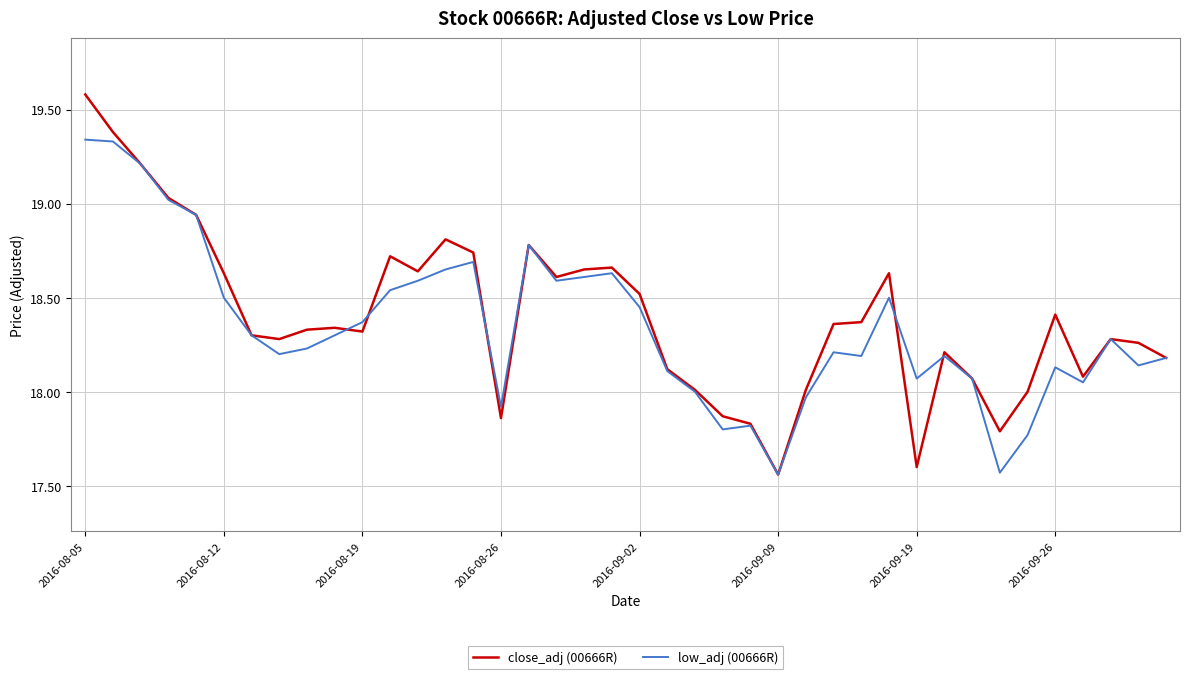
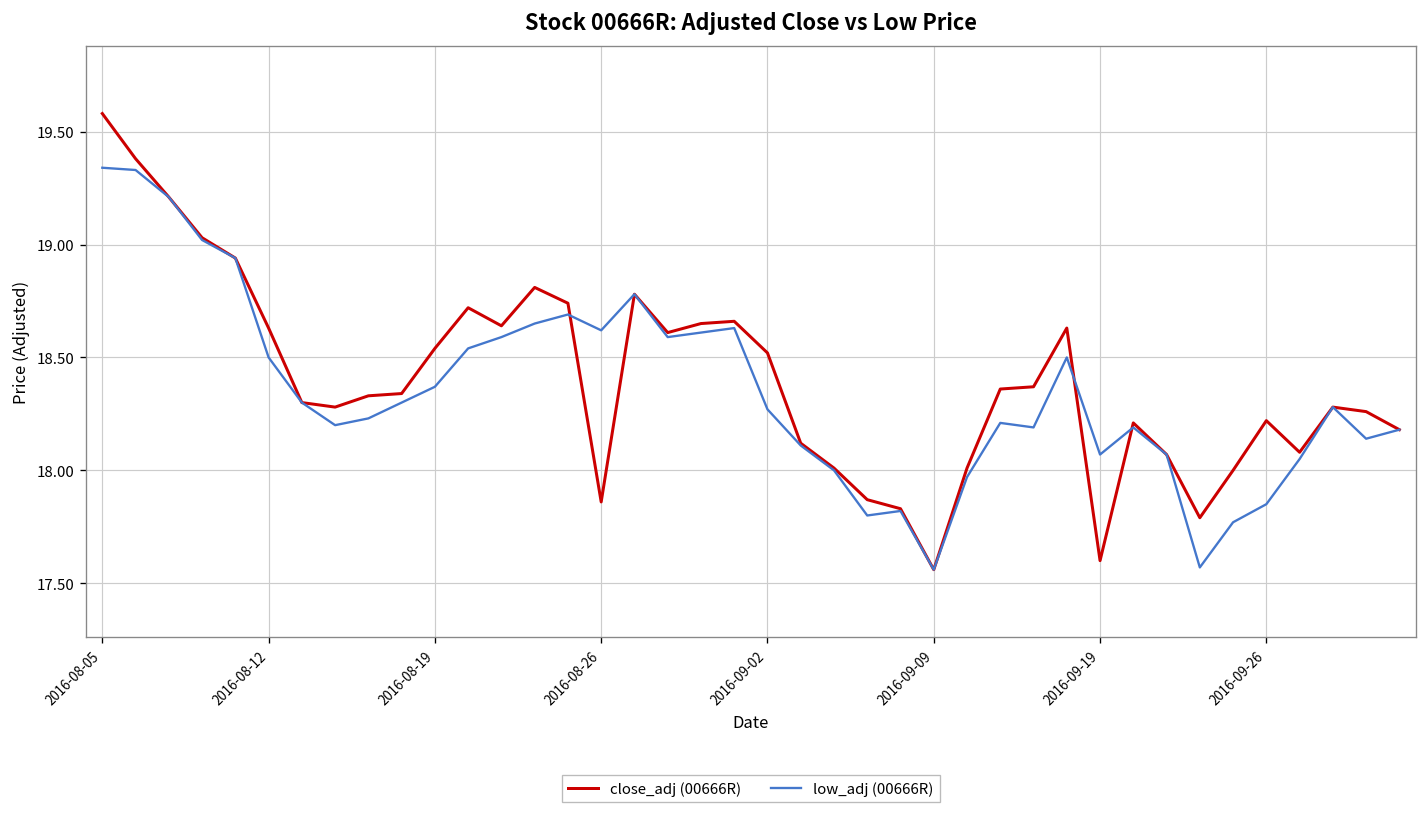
  {
    "close_adj (00666R)": {
      "2016-08-05": 19.58,
      "2016-08-12": 18.63,
-     "2016-08-19": 18.32,
+     "2016-08-19": 18.54,
      "2016-08-26": 17.86,
      "2016-09-02": 18.52,
      "2016-09-19": 17.60,
-     "2016-09-26": 18.41
+     "2016-09-26": 18.22
    },
    "low_adj (00666R)": {
      "2016-08-05": 19.34,
      "2016-08-12": 18.50,
      "2016-08-19": 18.37,
-     "2016-08-26": 17.92,
-     "2016-09-02": 18.45,
+     "2016-08-26": 18.62,
+     "2016-09-02": 18.27,
      "2016-09-19": 18.07,
-     "2016-09-26": 18.13
+     "2016-09-26": 17.85
    }
  }
